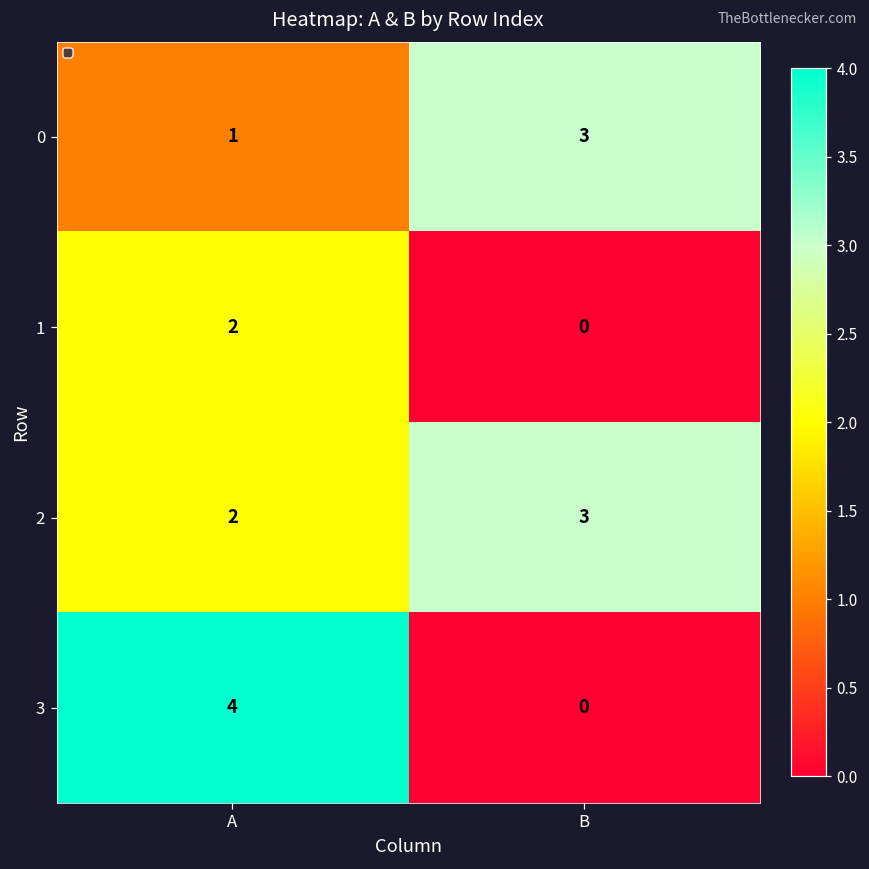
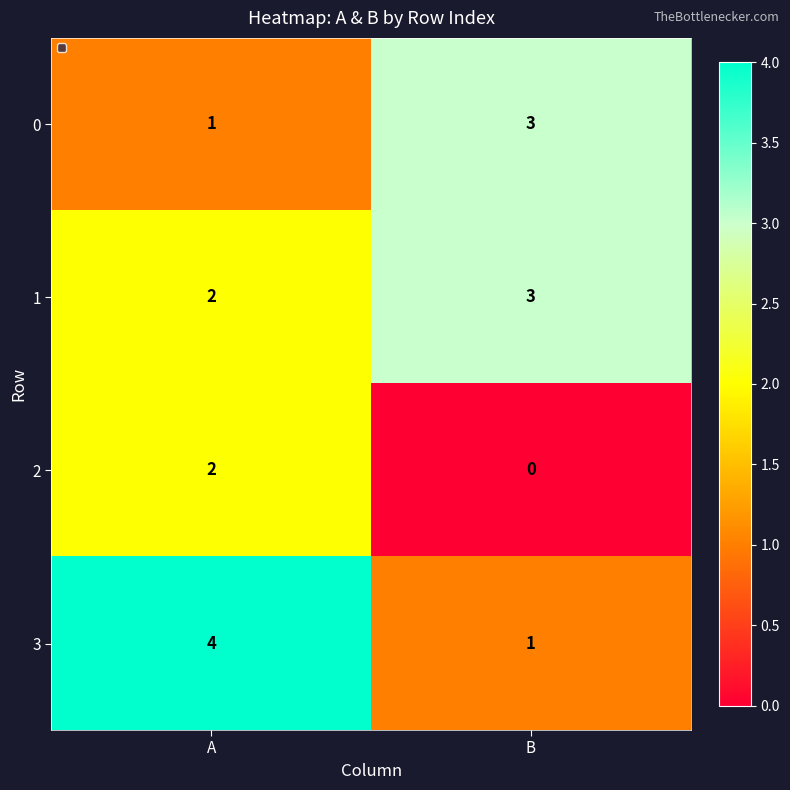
  {
    "0": {
      "A": 1,
      "B": 3
    },
    "1": {
      "A": 2,
-     "B": 0
+     "B": 3
    },
    "2": {
      "A": 2,
-     "B": 3
+     "B": 0
    },
    "3": {
      "A": 4,
-     "B": 0
+     "B": 1
    }
  }
